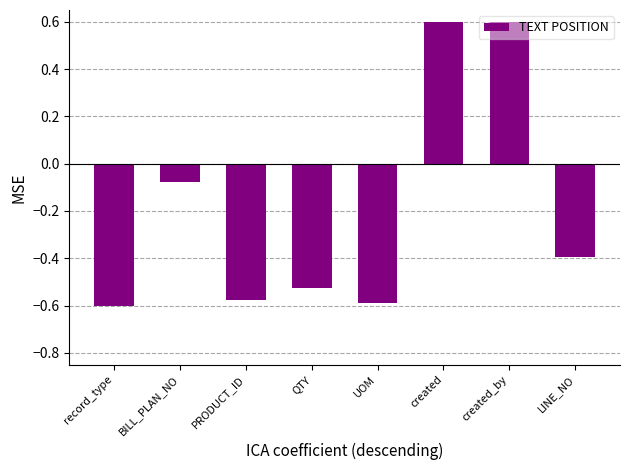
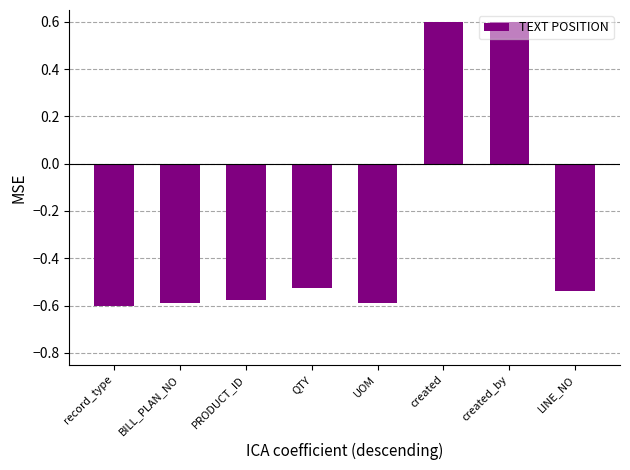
  {
    "record_type": -0.60,
-   "BILL_PLAN_NO": -0.08,
+   "BILL_PLAN_NO": -0.59,
    "PRODUCT_ID": -0.58,
    "QTY": -0.53,
    "UOM": -0.59,
    "created": 0.60,
-   "LINE_NO": -0.39
+   "LINE_NO": -0.54
  }
